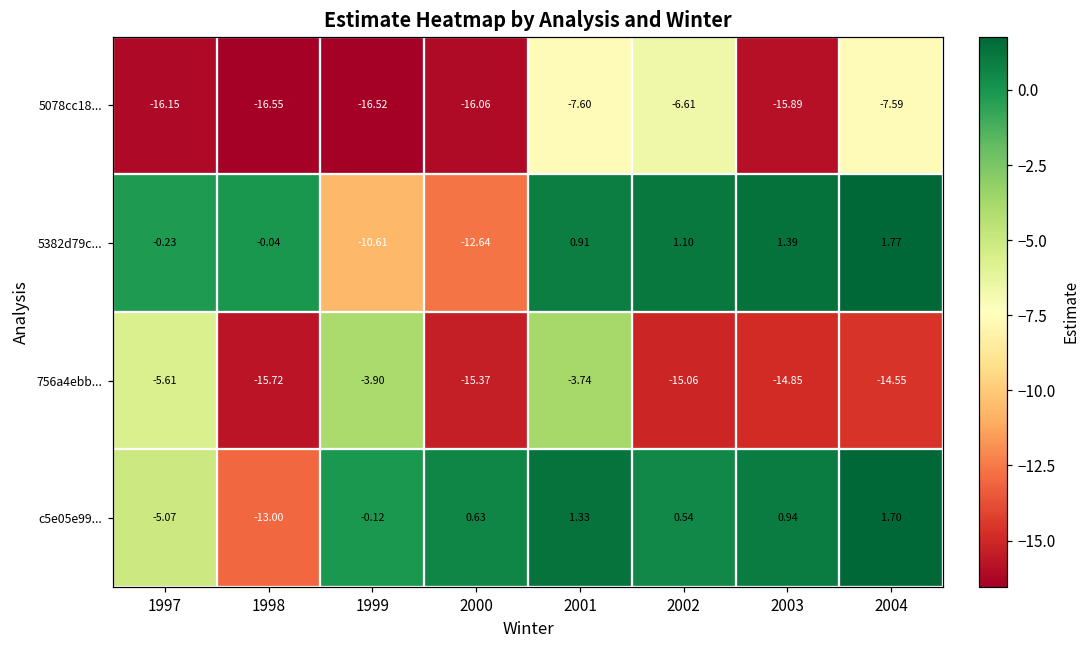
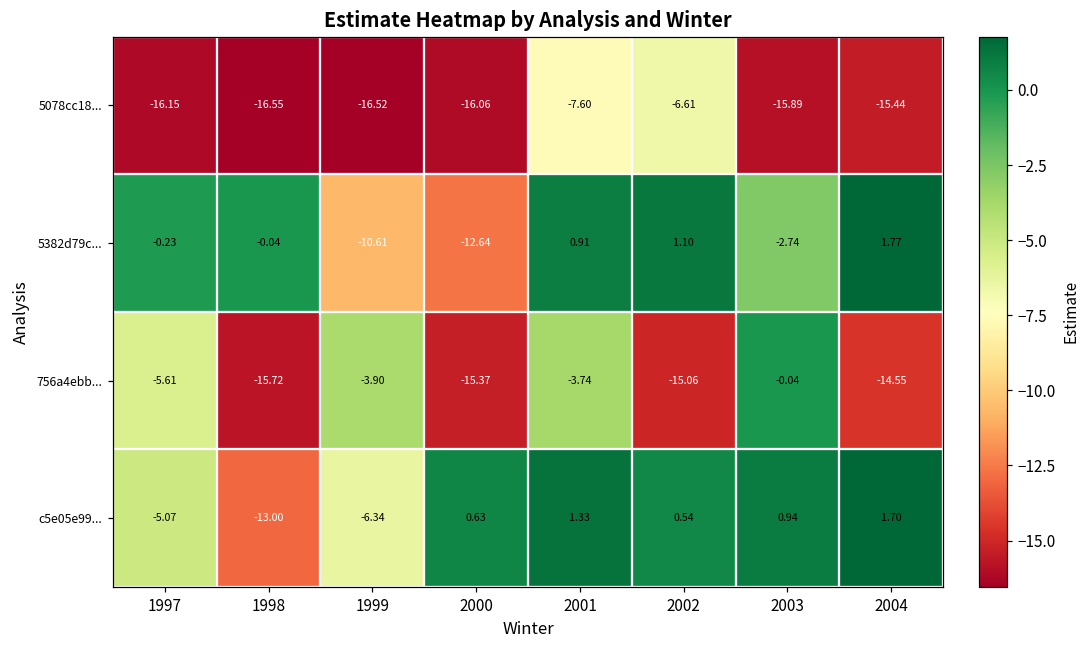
  {
    "5078cc18...": {
      "1997": -16.15,
      "1998": -16.55,
      "1999": -16.52,
      "2000": -16.06,
      "2001": -7.60,
      "2002": -6.61,
      "2003": -15.89,
-     "2004": -7.59
+     "2004": -15.44
    },
    "5382d79c...": {
      "1997": -0.23,
      "1998": -0.04,
      "1999": -10.61,
      "2000": -12.64,
      "2001": 0.91,
      "2002": 1.10,
-     "2003": 1.39,
+     "2003": -2.74,
      "2004": 1.77
    },
    "756a4ebb...": {
      "1997": -5.61,
      "1998": -15.72,
      "1999": -3.90,
      "2000": -15.37,
      "2001": -3.74,
      "2002": -15.06,
-     "2003": -14.85,
+     "2003": -0.04,
      "2004": -14.55
    },
    "c5e05e99...": {
      "1997": -5.07,
      "1998": -13.00,
-     "1999": -0.12,
+     "1999": -6.34,
      "2000": 0.63,
      "2001": 1.33,
      "2002": 0.54,
      "2003": 0.94,
      "2004": 1.70
    }
  }
